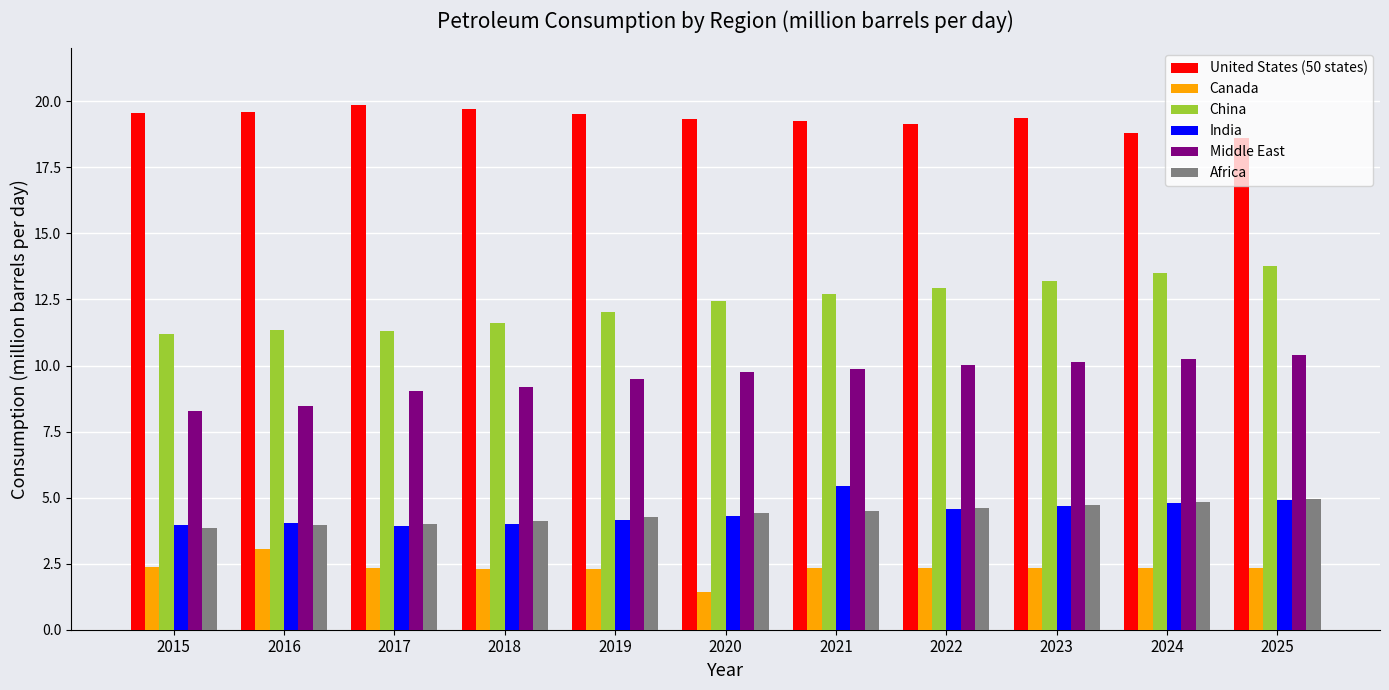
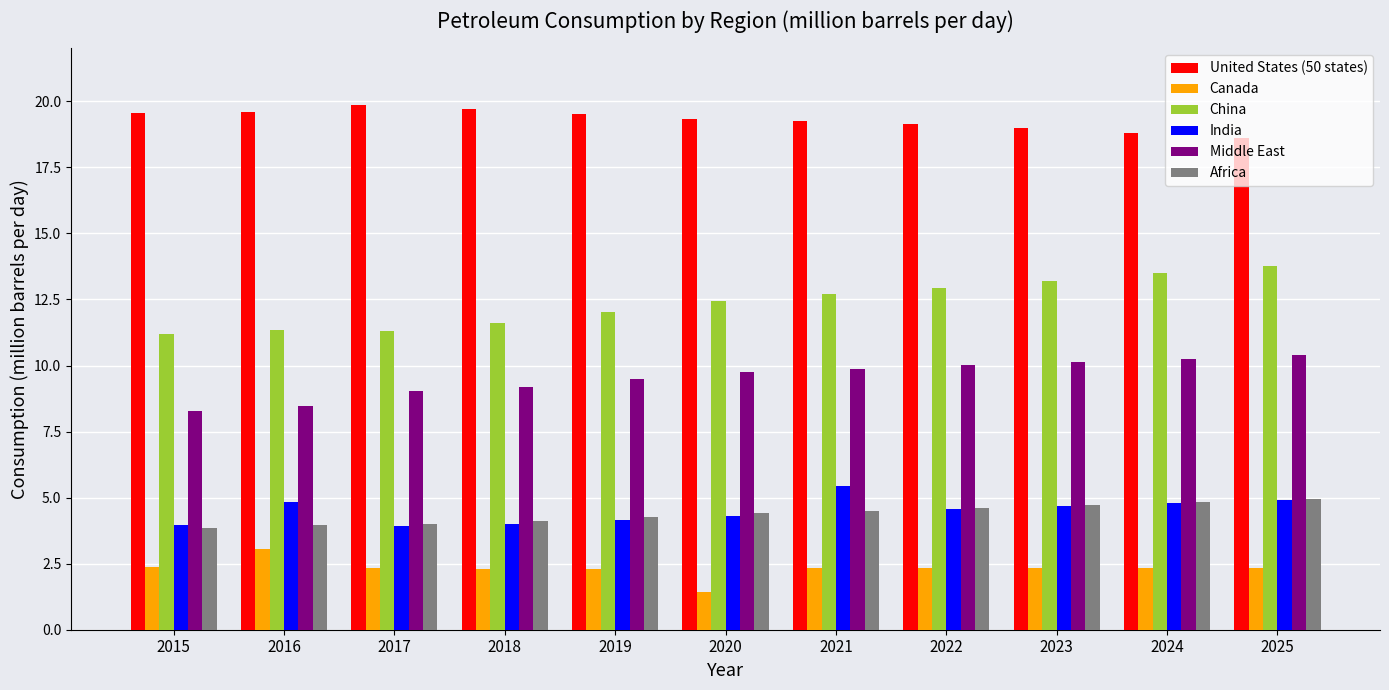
  {
    "United States (50 states)": {
      "2015": 19.5,
      "2016": 19.6,
      "2017": 19.8,
      "2018": 19.7,
      "2019": 19.5,
      "2020": 19.3,
      "2021": 19.3,
      "2022": 19.1,
-     "2023": 19.4,
+     "2023": 19.0,
      "2024": 18.8
    },
    "Canada": {
      "2015": 2.4,
      "2016": 3.0,
      "2017": 2.3,
      "2018": 2.3,
      "2019": 2.3,
      "2020": 1.4,
      "2021": 2.3,
      "2022": 2.3,
      "2023": 2.3,
      "2024": 2.3,
      "2025": 2.3
    },
    "China": {
      "2015": 11.2,
      "2016": 11.3,
      "2017": 11.3,
      "2018": 11.6,
      "2019": 12.0,
      "2020": 12.4,
      "2021": 12.7,
      "2022": 13.0,
      "2023": 13.2,
      "2024": 13.5,
      "2025": 13.8
    },
    "India": {
      "2015": 4.0,
-     "2016": 4.1,
+     "2016": 4.8,
      "2017": 3.9,
      "2018": 4.0,
      "2019": 4.2,
      "2020": 4.3,
      "2021": 5.4,
      "2022": 4.6,
      "2023": 4.7,
      "2024": 4.8,
      "2025": 4.9
    },
    "Middle East": {
      "2015": 8.3,
      "2016": 8.5,
      "2017": 9.0,
      "2018": 9.2,
      "2019": 9.5,
      "2020": 9.8,
      "2021": 9.9,
      "2022": 10.0,
      "2023": 10.1,
      "2024": 10.3,
      "2025": 10.4
    },
    "Africa": {
      "2015": 3.9,
      "2016": 4.0,
      "2017": 4.0,
      "2018": 4.1,
      "2019": 4.3,
      "2020": 4.4,
      "2021": 4.5,
      "2022": 4.6,
      "2023": 4.7,
      "2024": 4.8,
      "2025": 4.9
    }
  }
